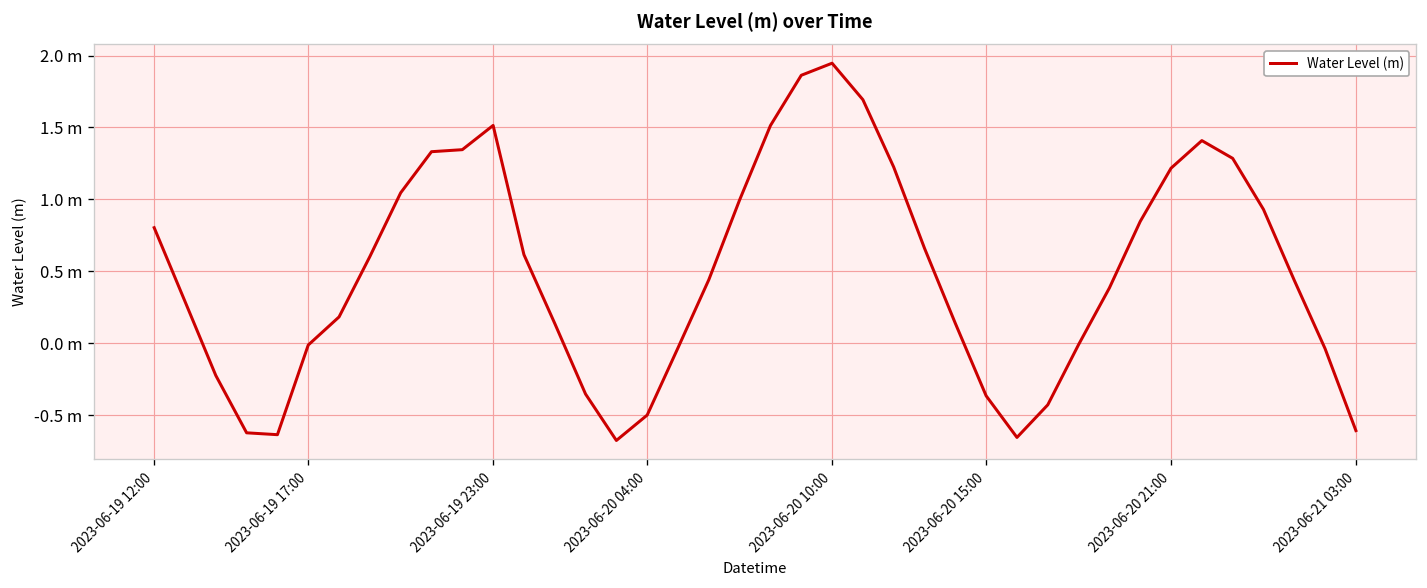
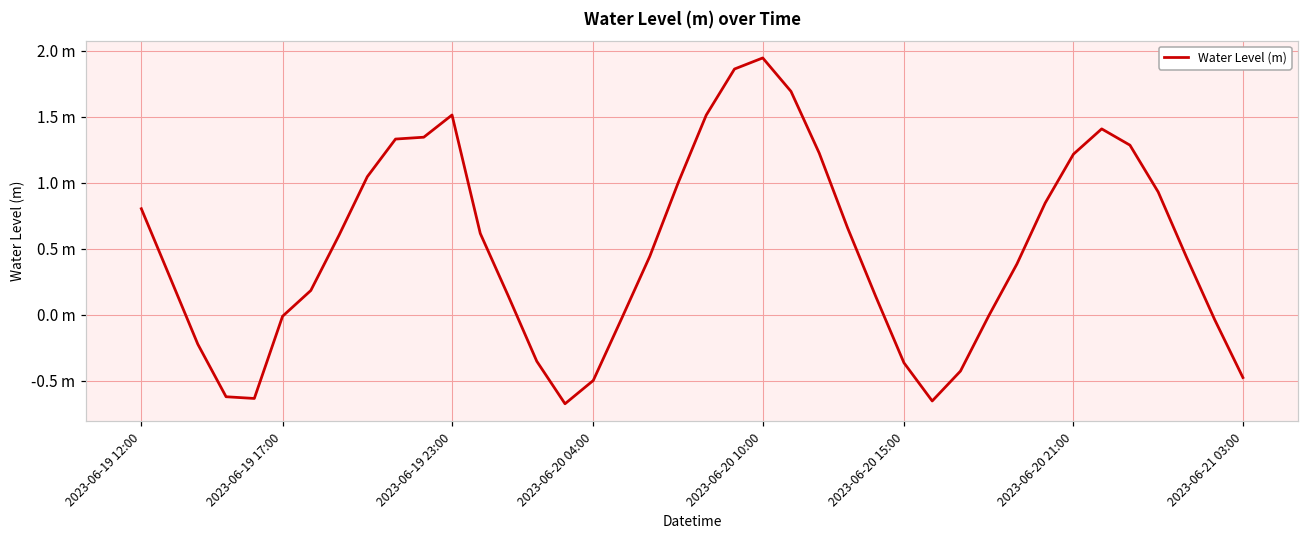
  {
    "2023-06-19 12:00": "0.80 m",
    "2023-06-19 17:00": "-0.01 m",
    "2023-06-19 23:00": "1.51 m",
    "2023-06-20 04:00": "-0.50 m",
    "2023-06-20 10:00": "1.95 m",
    "2023-06-20 15:00": "-0.37 m",
    "2023-06-20 21:00": "1.22 m",
-   "2023-06-21 03:00": "-0.61 m"
+   "2023-06-21 03:00": "-0.48 m"
  }
